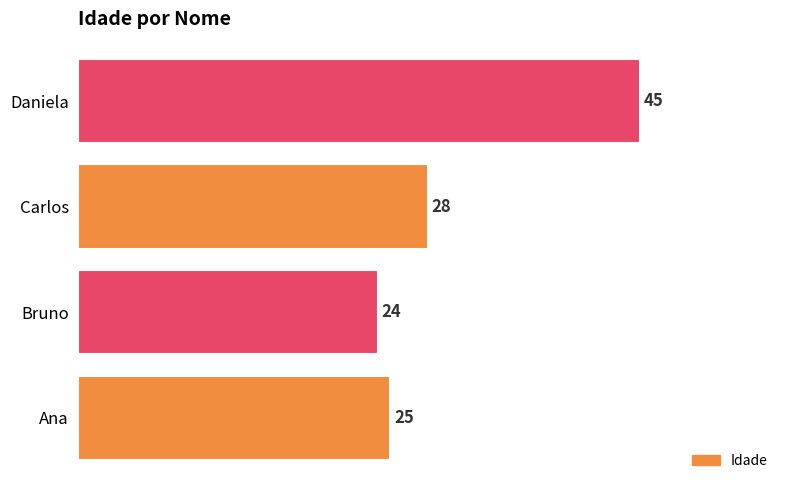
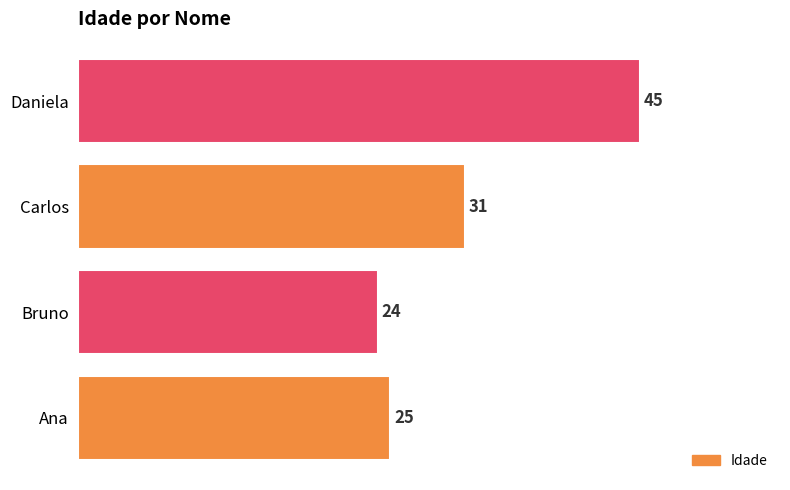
  {
    "Daniela": 45,
-   "Carlos": 28,
+   "Carlos": 31,
    "Bruno": 24,
    "Ana": 25
  }
